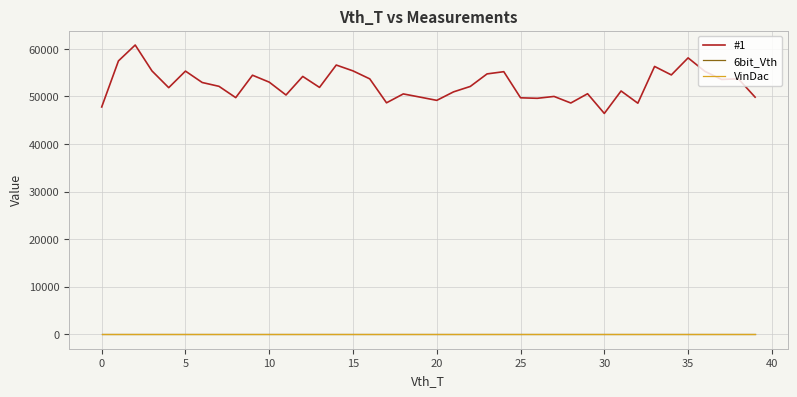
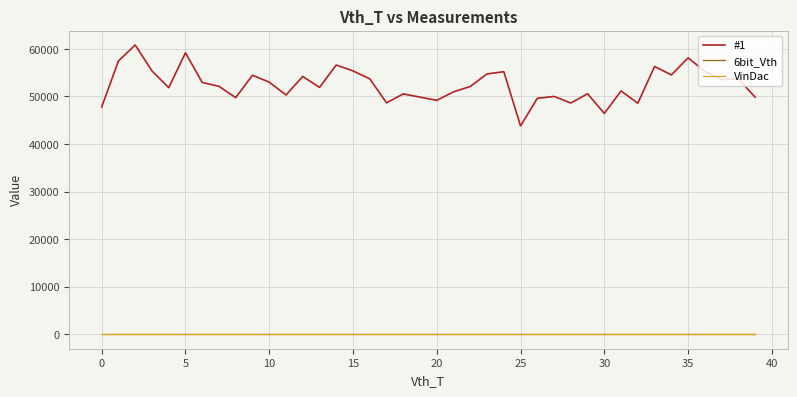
  {
    "#1": {
      "0": 48000,
-     "5": 55000,
+     "5": 59000,
      "10": 53000,
      "15": 55000,
      "20": 49000,
-     "25": 50000,
+     "25": 44000,
      "30": 46000,
      "35": 58000
    },
    "VinDac": {
      "0": 0,
      "5": 0,
      "10": 0,
      "15": 0,
      "20": 0,
      "25": 0,
      "30": 0,
      "35": 0
    }
  }
